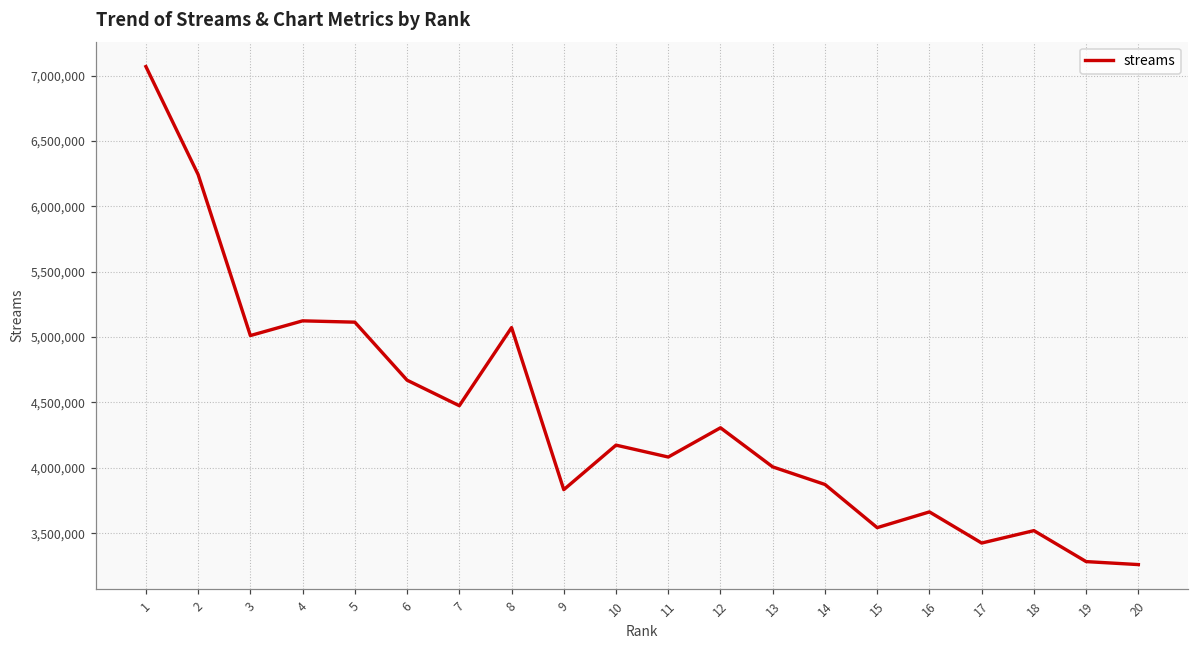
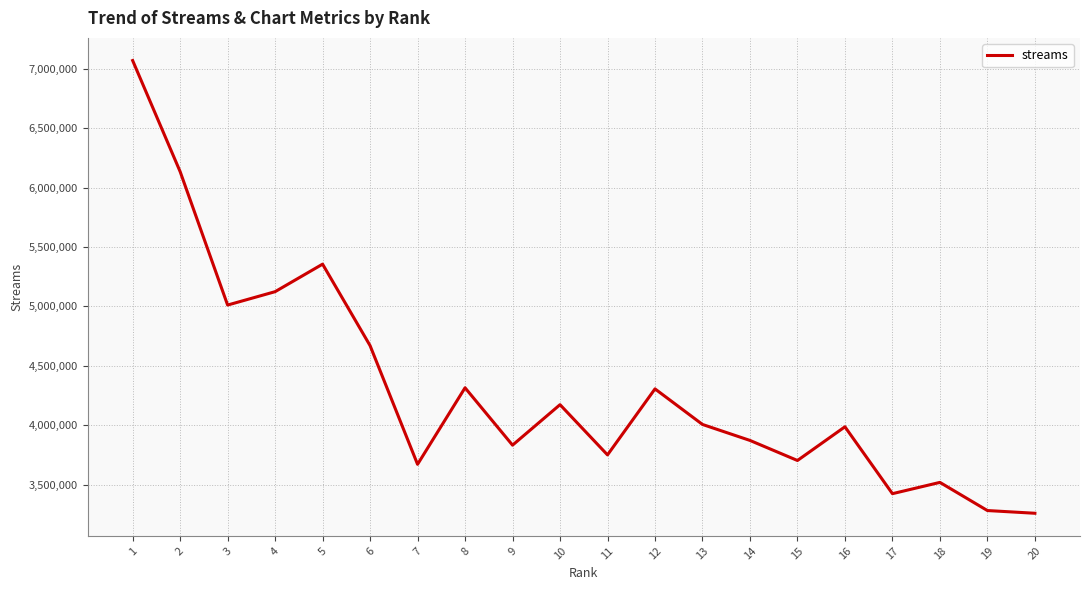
  {
    "1": "7,070,000",
-   "2": "6,240,000",
+   "2": "6,130,000",
    "3": "5,010,000",
    "4": "5,120,000",
-   "5": "5,110,000",
+   "5": "5,360,000",
    "6": "4,670,000",
-   "7": "4,480,000",
-   "8": "5,070,000",
+   "7": "3,670,000",
+   "8": "4,320,000",
    "9": "3,830,000",
    "10": "4,170,000",
-   "11": "4,080,000",
+   "11": "3,750,000",
    "12": "4,310,000",
    "13": "4,010,000",
    "14": "3,870,000",
-   "15": "3,540,000",
-   "16": "3,660,000",
+   "15": "3,700,000",
+   "16": "3,990,000",
    "17": "3,420,000",
    "18": "3,520,000",
    "19": "3,280,000",
    "20": "3,260,000"
  }
